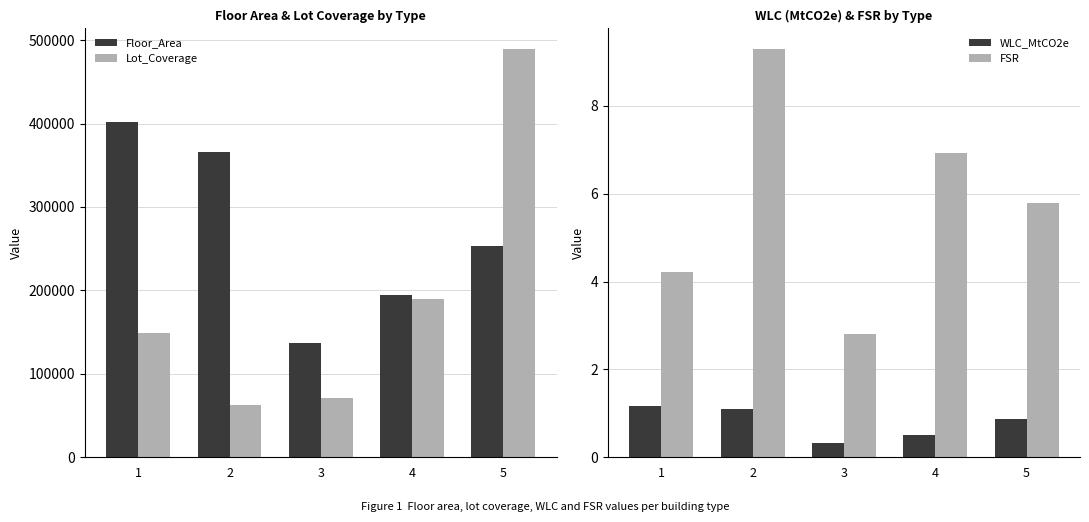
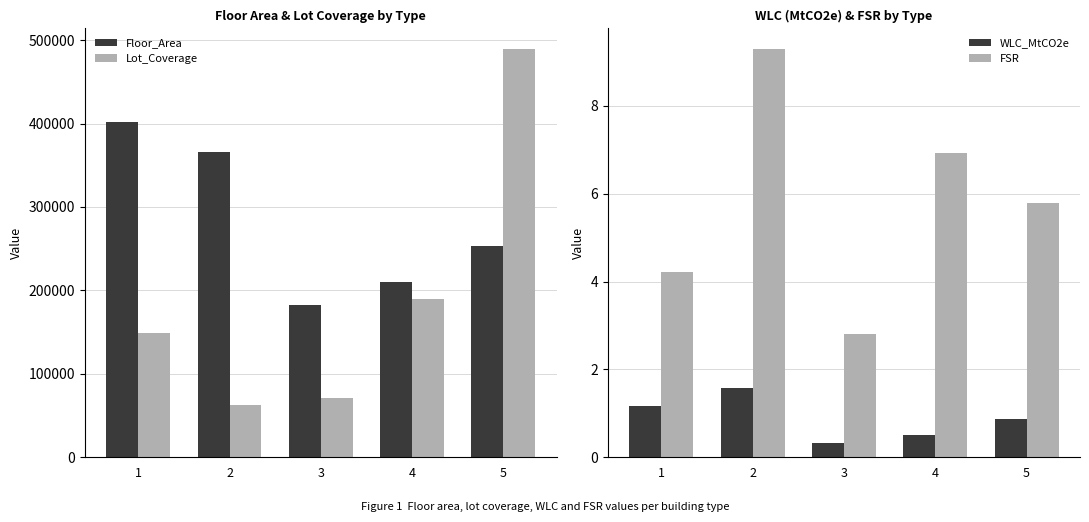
  {
    "Floor Area & Lot Coverage by Type": {
      "Floor_Area": {
        "1": 400000,
        "2": 370000,
-       "3": 140000,
-       "4": 190000,
+       "3": 180000,
+       "4": 210000,
        "5": 250000
      },
      "Lot_Coverage": {
        "1": 150000,
        "2": 60000,
        "3": 70000,
        "4": 190000,
        "5": 490000
      }
    },
    "WLC (MtCO2e) & FSR by Type": {
      "WLC_MtCO2e": {
        "1": 1.2,
-       "2": 1.1,
+       "2": 1.6,
        "3": 0.3,
        "4": 0.5,
        "5": 0.9
      },
      "FSR": {
        "1": 4.2,
        "2": 9.3,
        "3": 2.8,
        "4": 6.9,
        "5": 5.8
      }
    }
  }
